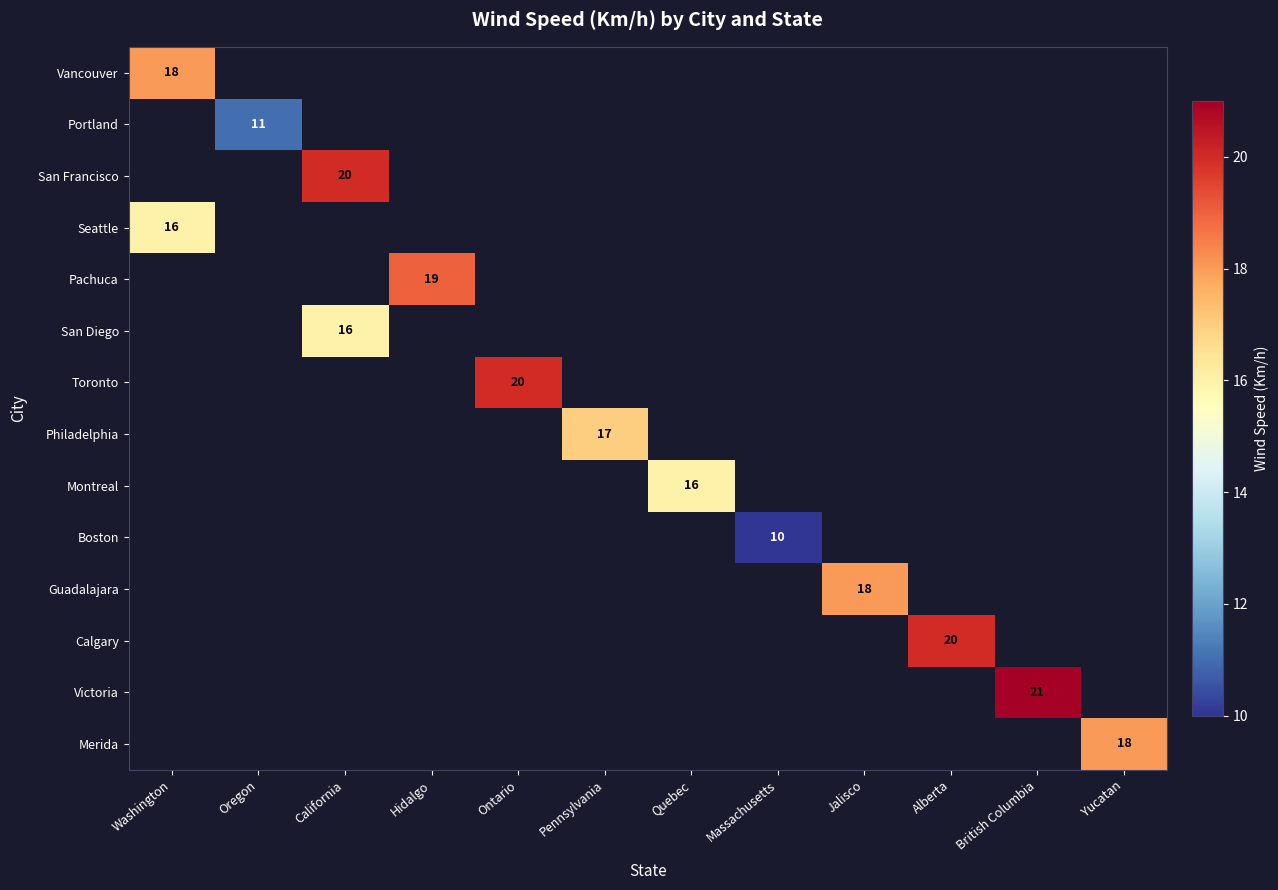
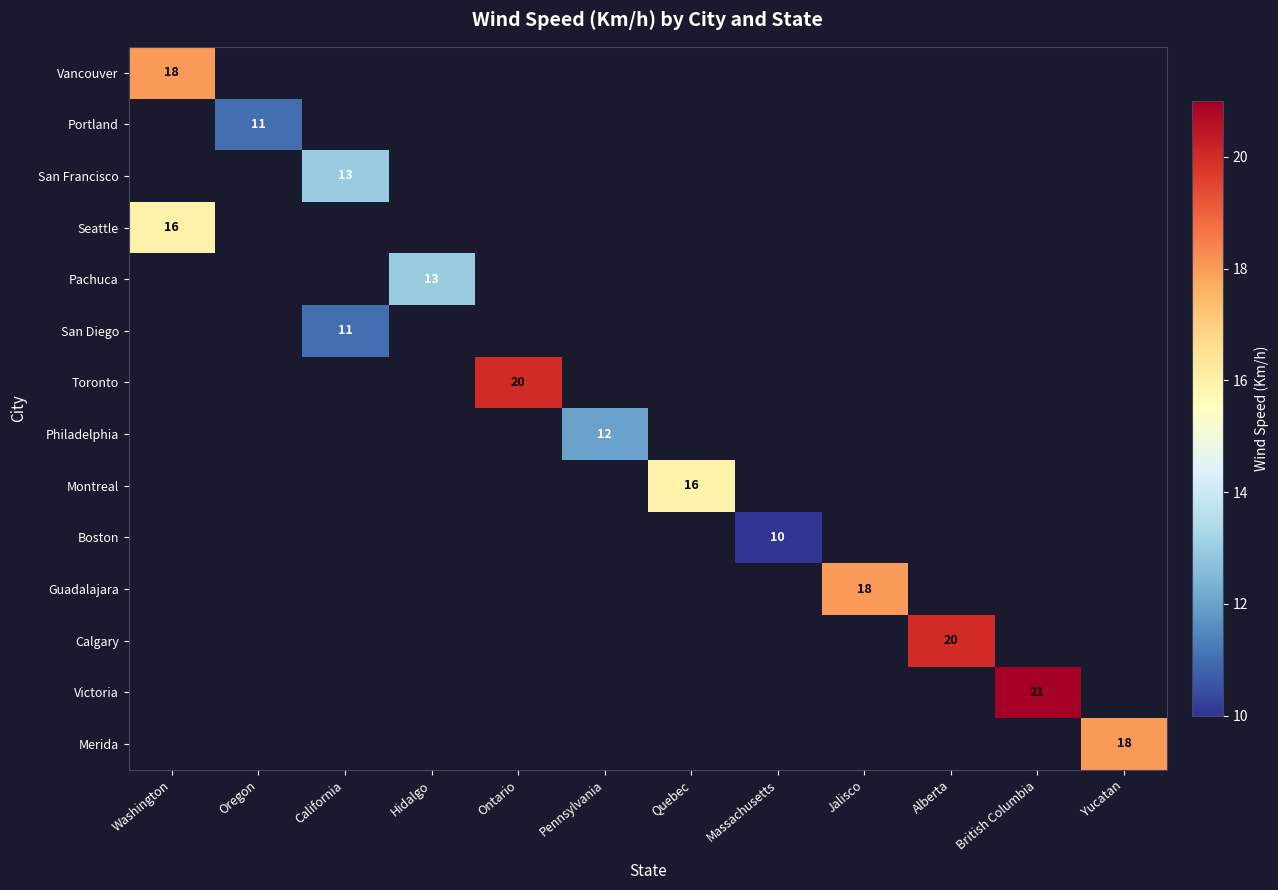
  {
    "Vancouver": {
      "Washington": 18
    },
    "Portland": {
      "Oregon": 11
    },
    "San Francisco": {
-     "California": 20
+     "California": 13
    },
    "Seattle": {
      "Washington": 16
    },
    "Pachuca": {
-     "Hidalgo": 19
+     "Hidalgo": 13
    },
    "San Diego": {
-     "California": 16
+     "California": 11
    },
    "Toronto": {
      "Ontario": 20
    },
    "Philadelphia": {
-     "Pennsylvania": 17
+     "Pennsylvania": 12
    },
    "Montreal": {
      "Quebec": 16
    },
    "Boston": {
      "Massachusetts": 10
    },
    "Guadalajara": {
      "Jalisco": 18
    },
    "Calgary": {
      "Alberta": 20
    },
    "Victoria": {
      "British Columbia": 21
    },
    "Merida": {
      "Yucatan": 18
    }
  }
